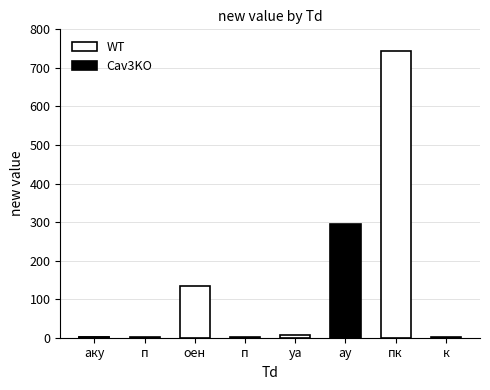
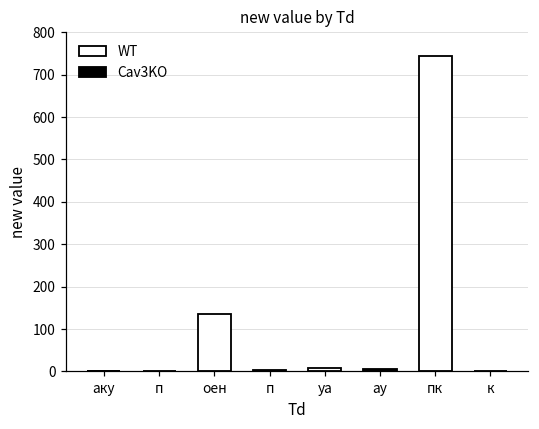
  {
    "оен": 140,
    "уа": 10,
-   "ау": 300,
+   "ау": 10,
    "пк": 750
  }
